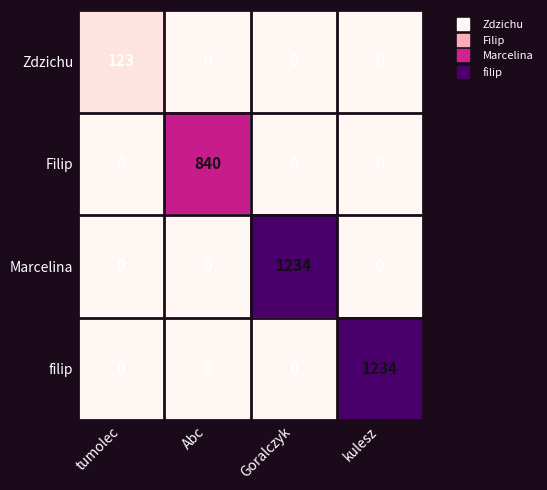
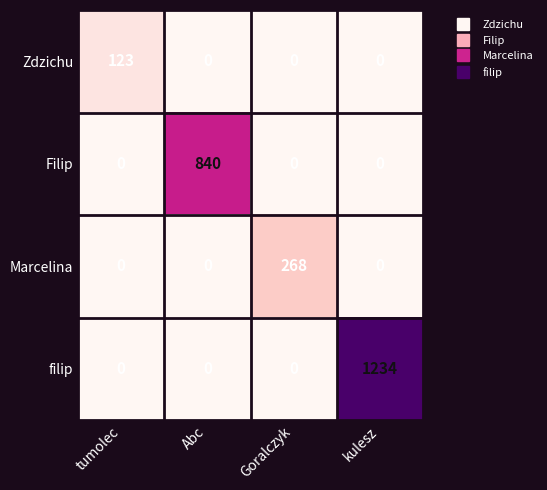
  {
    "Filip": {
      "Abc": 840
    },
    "Marcelina": {
-     "Goralczyk": 1234
+     "Goralczyk": 268
    },
    "filip": {
      "kulesz": 1234
    }
  }
